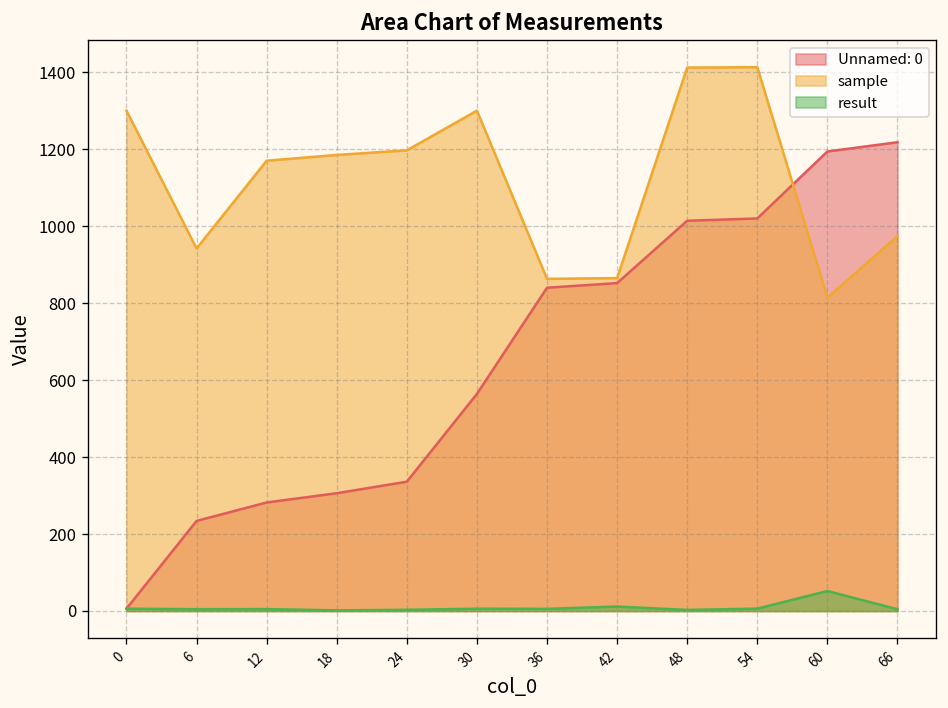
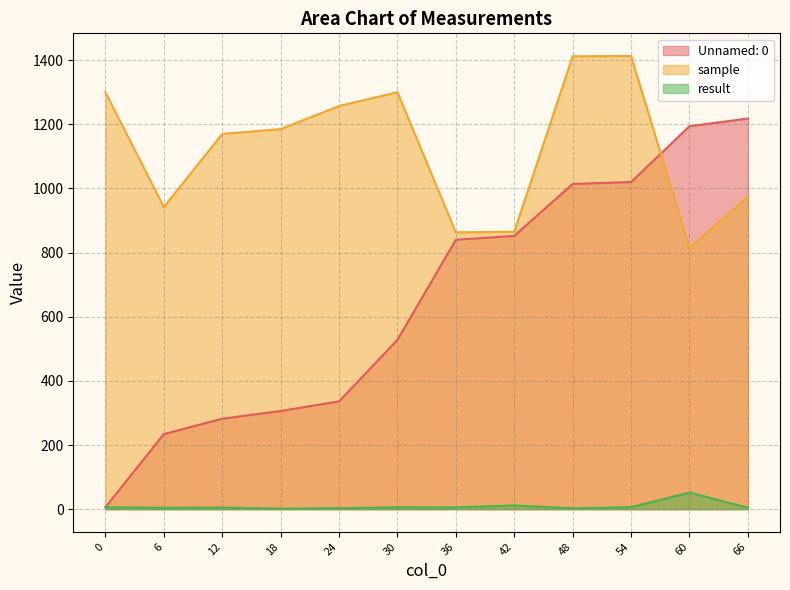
  {
    "Unnamed: 0": {
      "6": 230,
      "12": 280,
      "18": 310,
      "24": 340,
-     "30": 560,
+     "30": 530,
      "36": 840,
      "42": 850,
      "48": 1010,
      "54": 1020,
      "60": 1190,
      "66": 1220
    },
    "sample": {
      "0": 1300,
      "6": 940,
      "12": 1170,
      "18": 1190,
-     "24": 1200,
+     "24": 1260,
      "30": 1300,
      "36": 860,
      "42": 870,
      "48": 1410,
      "54": 1410,
      "60": 810,
      "66": 970
    },
    "result": {
      "6": 0,
      "12": 0,
      "18": 0,
      "24": 0,
      "30": 10,
      "36": 10,
      "42": 10,
      "48": 0,
      "54": 10,
      "60": 50,
      "66": 0
    }
  }
